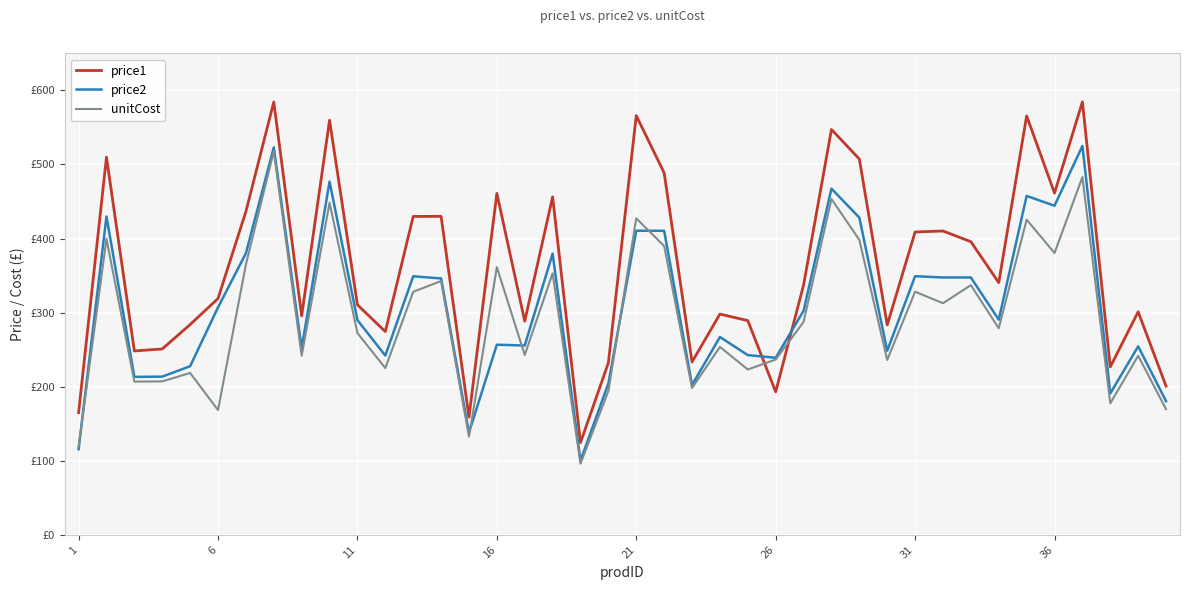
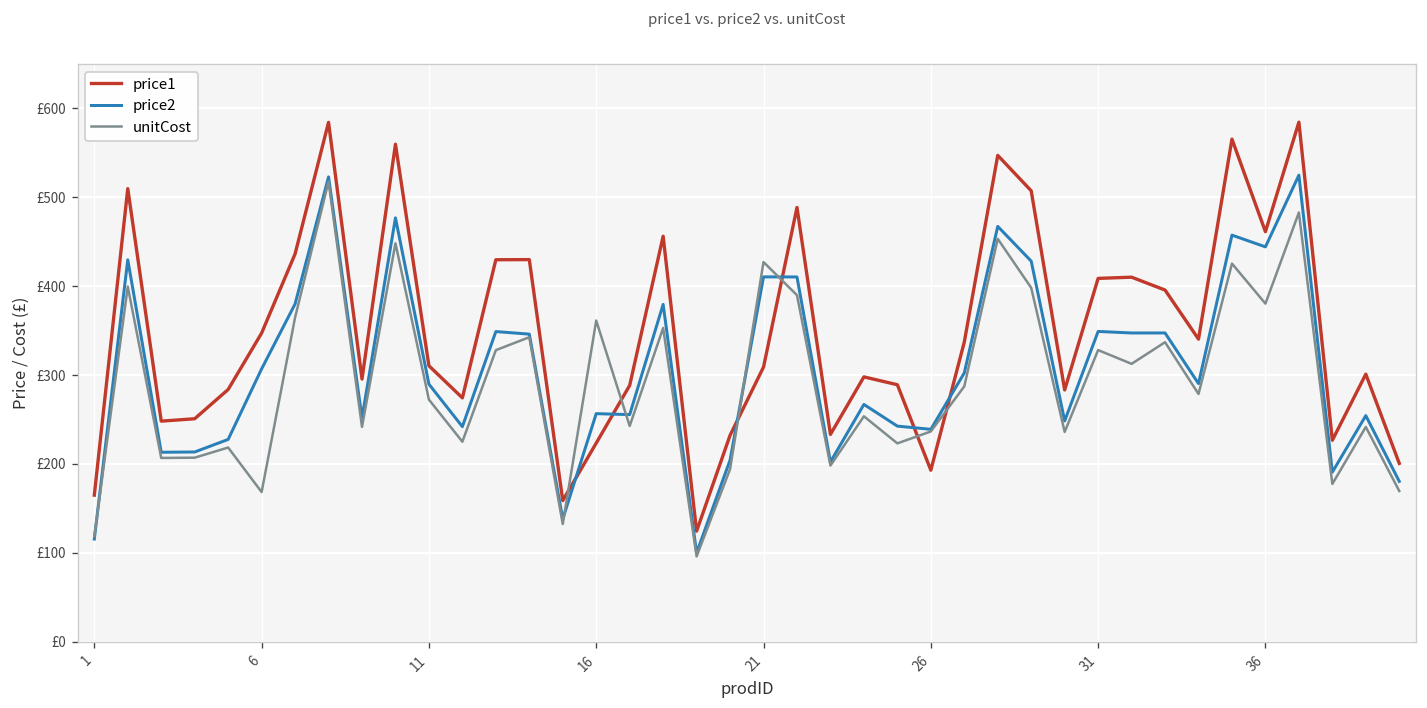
  {
    "price1": {
      "1": "£160",
-     "6": "£320",
+     "6": "£350",
      "11": "£310",
-     "16": "£460",
-     "21": "£570",
+     "16": "£220",
+     "21": "£310",
      "26": "£190",
      "31": "£410",
      "36": "£460"
    },
    "price2": {
      "6": "£310",
      "11": "£290",
      "16": "£260",
      "21": "£410",
      "31": "£350",
      "36": "£440"
    },
    "unitCost": {
      "6": "£170",
      "11": "£270",
      "16": "£360",
      "21": "£430",
      "31": "£330",
      "36": "£380"
    }
  }
